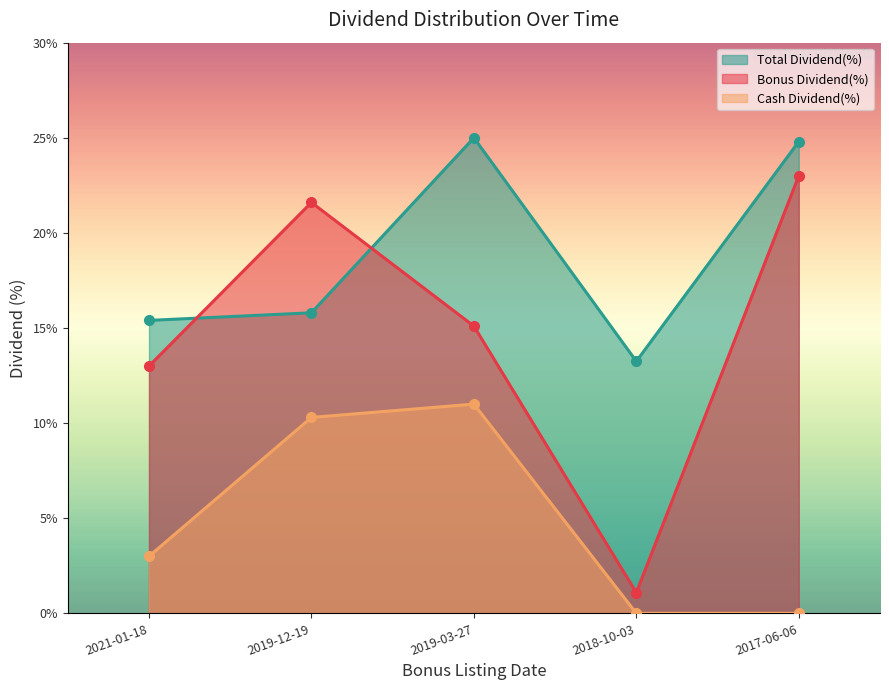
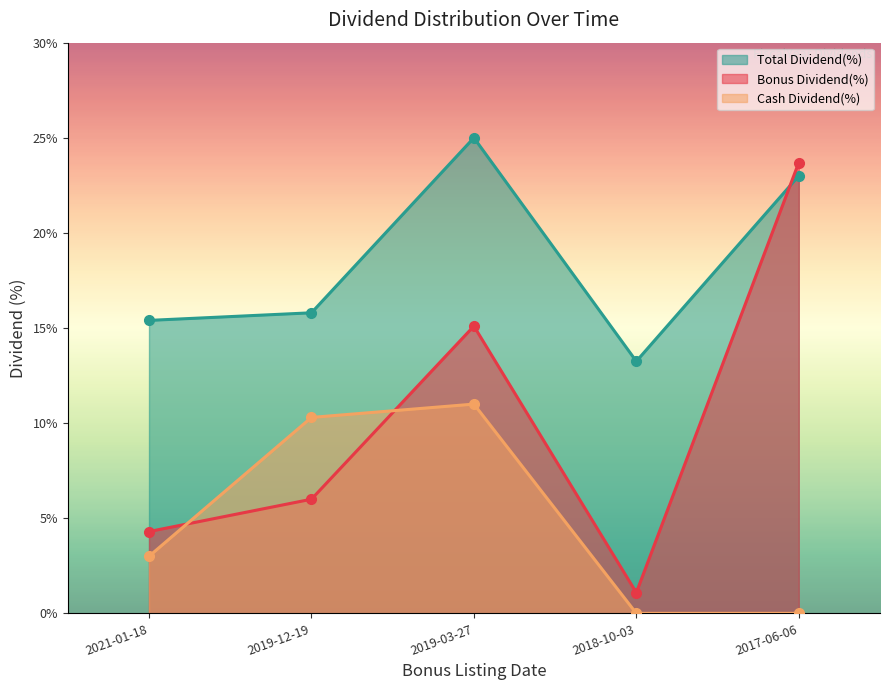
  {
    "Total Dividend(%)": {
      "2021-01-18": "15.4%",
      "2019-12-19": "15.8%",
      "2019-03-27": "25.0%",
      "2018-10-03": "13.3%",
-     "2017-06-06": "24.8%"
+     "2017-06-06": "23.0%"
    },
    "Bonus Dividend(%)": {
-     "2021-01-18": "13.0%",
-     "2019-12-19": "21.6%",
+     "2021-01-18": "4.3%",
+     "2019-12-19": "6.0%",
      "2019-03-27": "15.1%",
      "2018-10-03": "1.1%",
-     "2017-06-06": "23.0%"
+     "2017-06-06": "23.7%"
    },
    "Cash Dividend(%)": {
      "2021-01-18": "3.0%",
      "2019-12-19": "10.3%",
      "2019-03-27": "11.0%",
      "2018-10-03": "0.0%",
      "2017-06-06": "0.0%"
    }
  }
